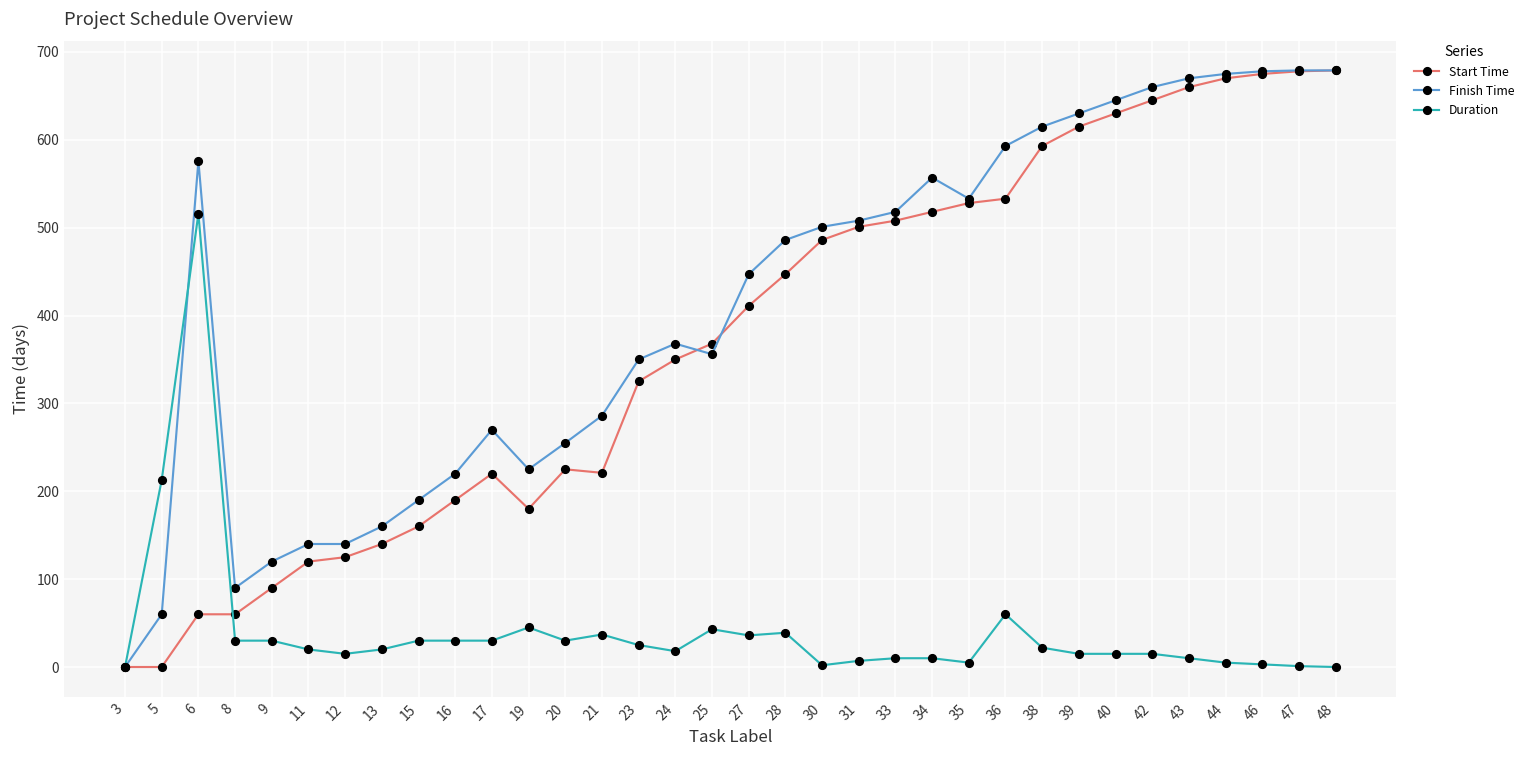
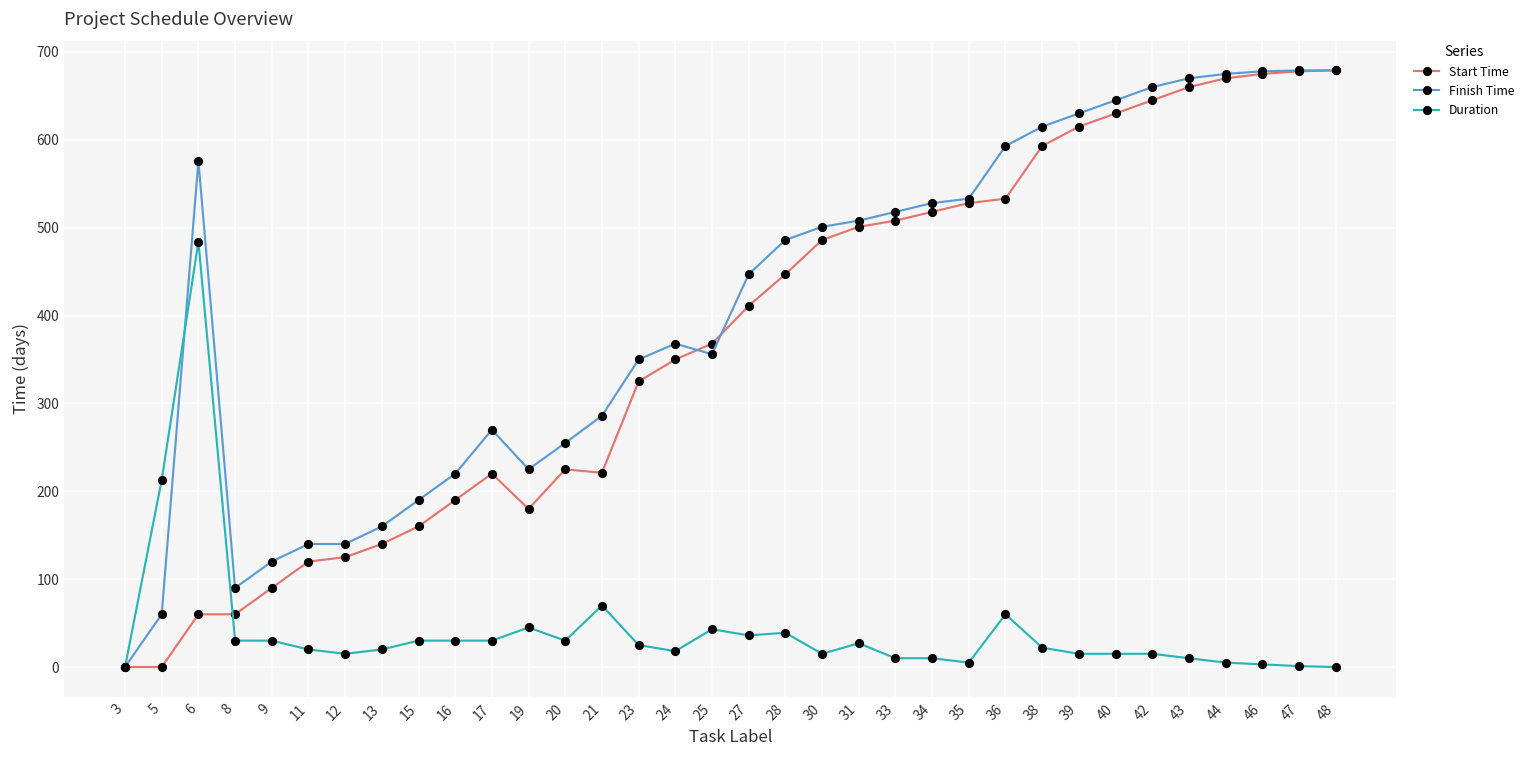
  {
    "Start Time": {
      "5": 0,
      "6": 60,
      "8": 60,
      "9": 90,
      "11": 120,
      "12": 130,
      "13": 140,
      "15": 160,
      "16": 190,
      "17": 220,
      "19": 180,
      "20": 230,
      "21": 220,
      "23": 330,
      "24": 350,
      "25": 370,
      "27": 410,
      "28": 450,
      "30": 490,
      "31": 500,
      "33": 510,
      "34": 520,
      "35": 530,
      "36": 530,
      "38": 590,
      "39": 620,
      "40": 630,
      "42": 650,
      "43": 660,
      "44": 670
    },
    "Finish Time": {
      "5": 60,
      "6": 580,
      "8": 90,
      "9": 120,
      "11": 140,
      "12": 140,
      "13": 160,
      "15": 190,
      "16": 220,
      "17": 270,
      "19": 230,
      "20": 260,
      "21": 290,
      "23": 350,
      "24": 370,
      "25": 360,
      "27": 450,
      "28": 490,
      "30": 500,
      "31": 510,
      "33": 520,
-     "34": 560,
+     "34": 530,
      "35": 530,
      "36": 590,
      "38": 620,
      "39": 630,
      "40": 650,
      "42": 660,
      "43": 670,
      "44": 680
    },
    "Duration": {
      "5": 210,
-     "6": 520,
+     "6": 480,
      "8": 30,
      "9": 30,
      "11": 20,
      "12": 20,
      "13": 20,
      "15": 30,
      "16": 30,
      "17": 30,
      "19": 50,
      "20": 30,
-     "21": 40,
+     "21": 70,
      "23": 30,
      "24": 20,
      "25": 40,
      "27": 40,
      "28": 40,
-     "30": 0,
-     "31": 10,
+     "30": 20,
+     "31": 30,
      "33": 10,
      "34": 10,
      "35": 10,
      "36": 60,
      "38": 20,
      "39": 20,
      "40": 20,
      "42": 20,
      "43": 10,
      "44": 10,
      "46": 0,
      "47": 0,
      "48": 0
    }
  }
